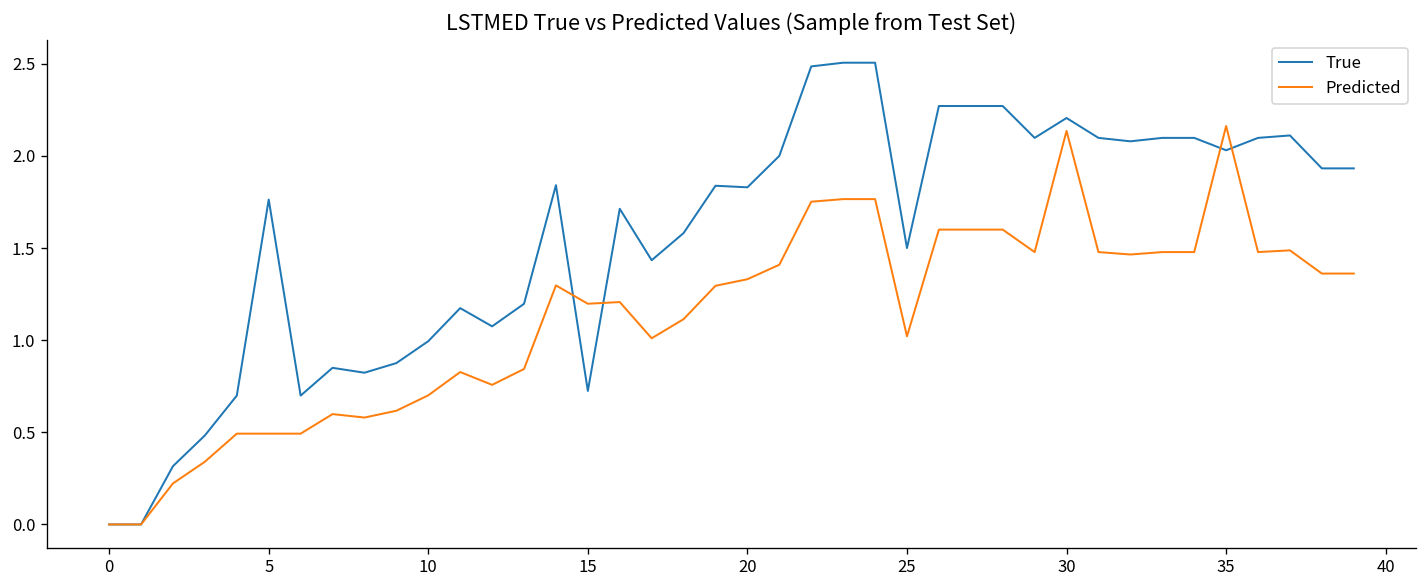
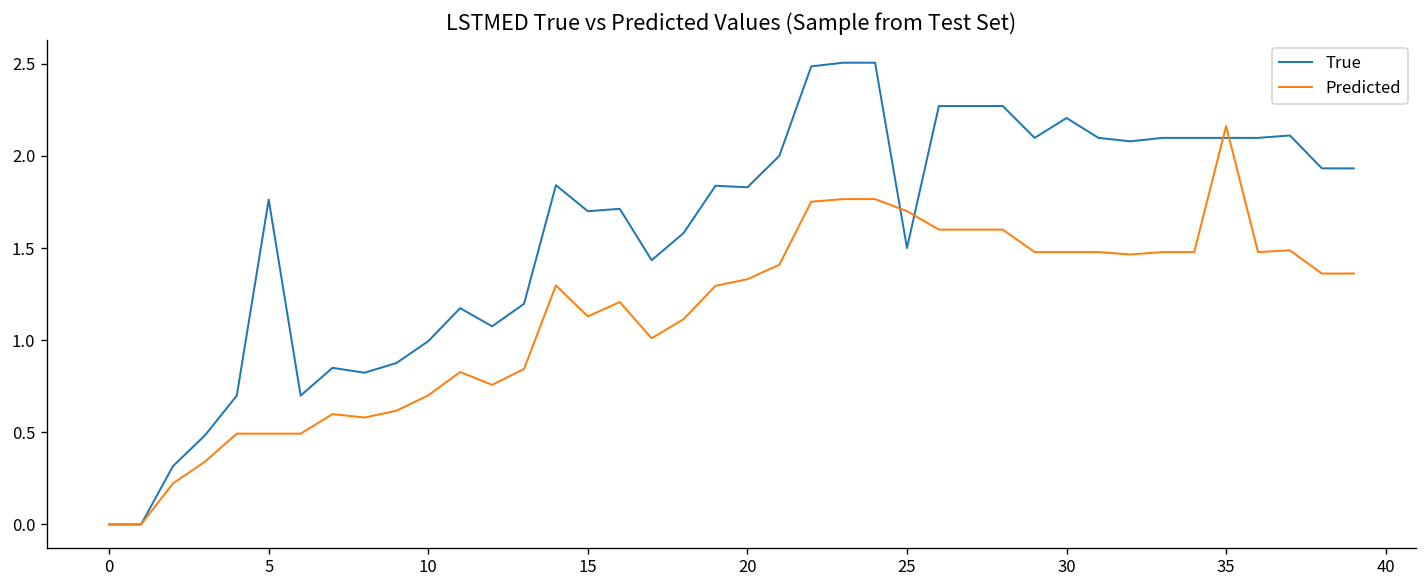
  {
    "True": {
      "5": 1.76,
      "10": 0.99,
-     "15": 0.72,
+     "15": 1.70,
      "20": 1.83,
      "25": 1.50,
      "30": 2.21,
-     "35": 2.03
+     "35": 2.10
    },
    "Predicted": {
      "5": 0.49,
      "10": 0.70,
-     "15": 1.20,
+     "15": 1.13,
      "20": 1.33,
-     "25": 1.02,
-     "30": 2.14,
+     "25": 1.70,
+     "30": 1.48,
      "35": 2.16
    }
  }
